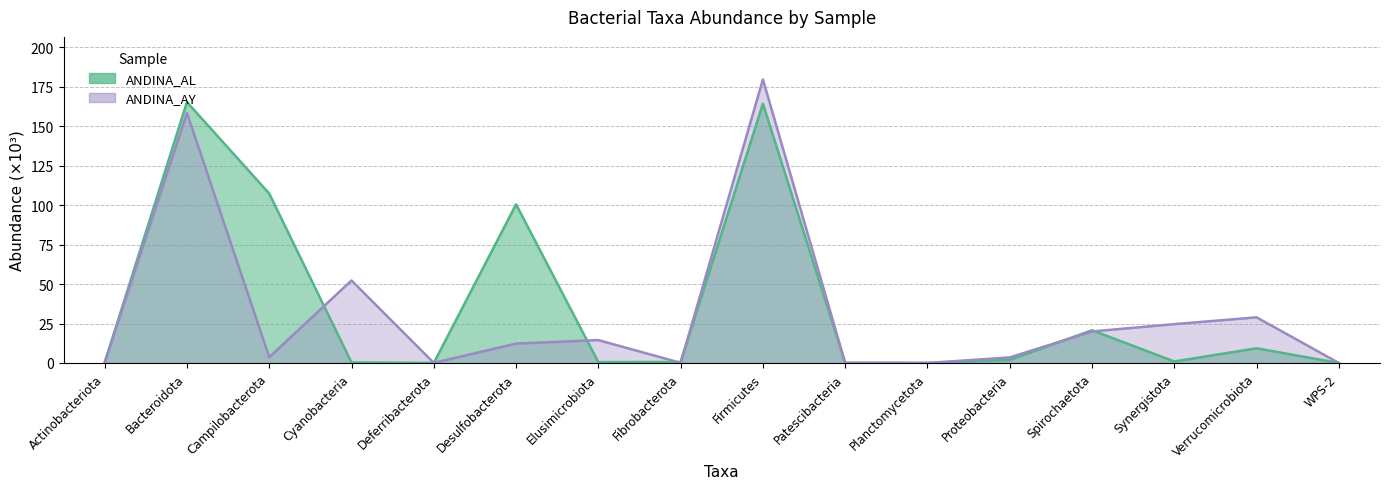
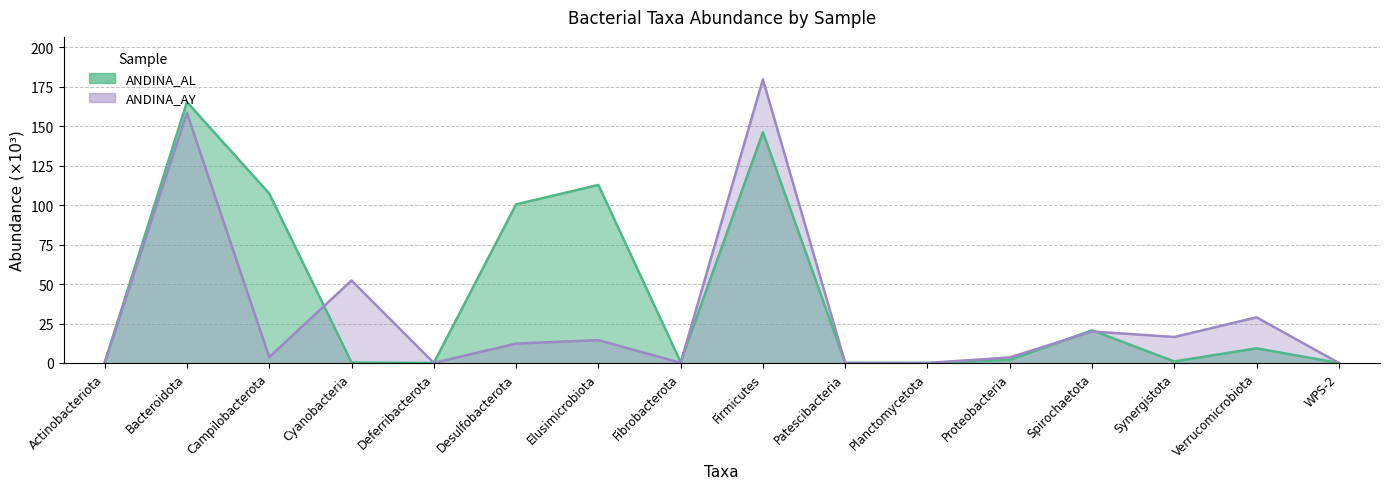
  {
    "ANDINA_AL": {
      "Bacteroidota": 165,
      "Campilobacterota": 107,
      "Cyanobacteria": 0,
      "Desulfobacterota": 100,
-     "Elusimicrobiota": 1,
-     "Firmicutes": 164,
+     "Elusimicrobiota": 113,
+     "Firmicutes": 146,
      "Synergistota": 1,
      "Verrucomicrobiota": 9
    },
    "ANDINA_AY": {
      "Bacteroidota": 158,
      "Campilobacterota": 4,
      "Cyanobacteria": 52,
      "Desulfobacterota": 12,
      "Elusimicrobiota": 14,
      "Firmicutes": 180,
-     "Synergistota": 25,
+     "Synergistota": 16,
      "Verrucomicrobiota": 29
    }
  }
